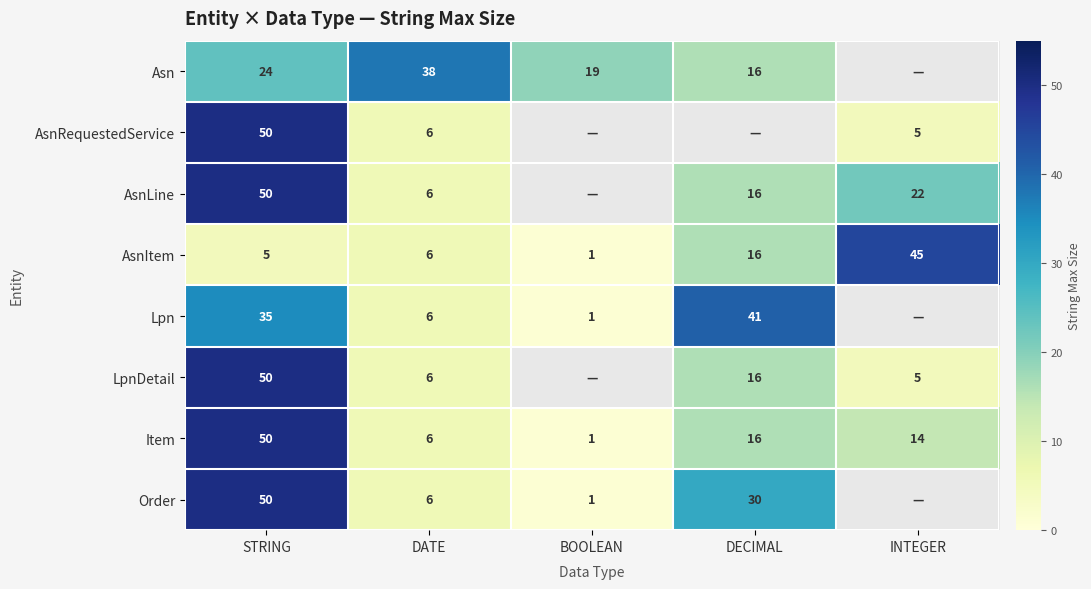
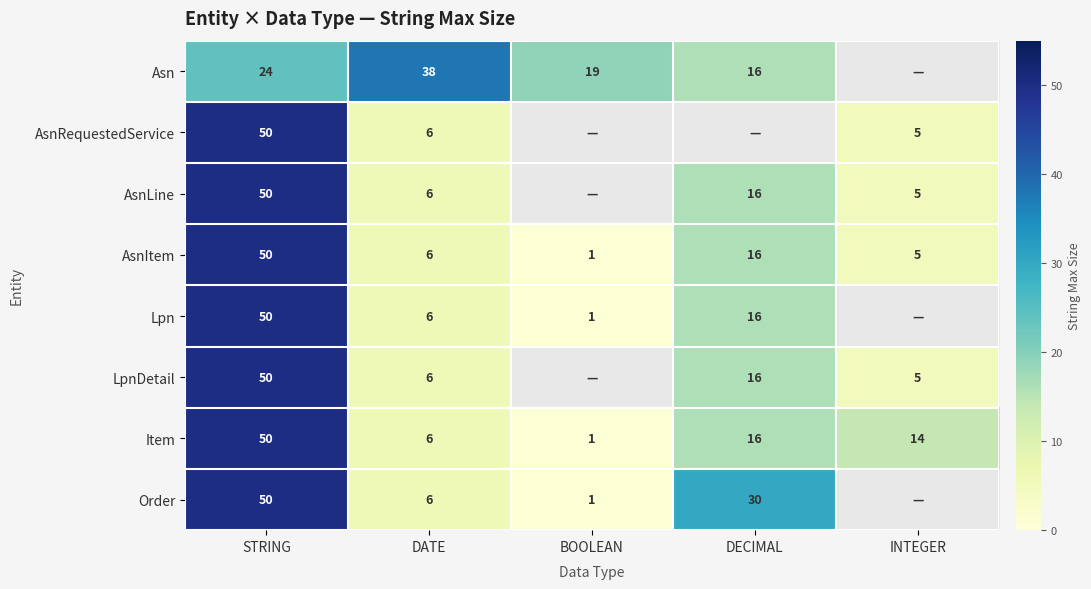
  {
    "Asn": {
      "STRING": 24,
      "DATE": 38,
      "BOOLEAN": 19,
      "DECIMAL": 16
    },
    "AsnRequestedService": {
      "STRING": 50,
      "DATE": 6,
      "INTEGER": 5
    },
    "AsnLine": {
      "STRING": 50,
      "DATE": 6,
      "DECIMAL": 16,
-     "INTEGER": 22
+     "INTEGER": 5
    },
    "AsnItem": {
-     "STRING": 5,
+     "STRING": 50,
      "DATE": 6,
      "BOOLEAN": 1,
      "DECIMAL": 16,
-     "INTEGER": 45
+     "INTEGER": 5
    },
    "Lpn": {
-     "STRING": 35,
+     "STRING": 50,
      "DATE": 6,
      "BOOLEAN": 1,
-     "DECIMAL": 41
+     "DECIMAL": 16
    },
    "LpnDetail": {
      "STRING": 50,
      "DATE": 6,
      "DECIMAL": 16,
      "INTEGER": 5
    },
    "Item": {
      "STRING": 50,
      "DATE": 6,
      "BOOLEAN": 1,
      "DECIMAL": 16,
      "INTEGER": 14
    },
    "Order": {
      "STRING": 50,
      "DATE": 6,
      "BOOLEAN": 1,
      "DECIMAL": 30
    }
  }
